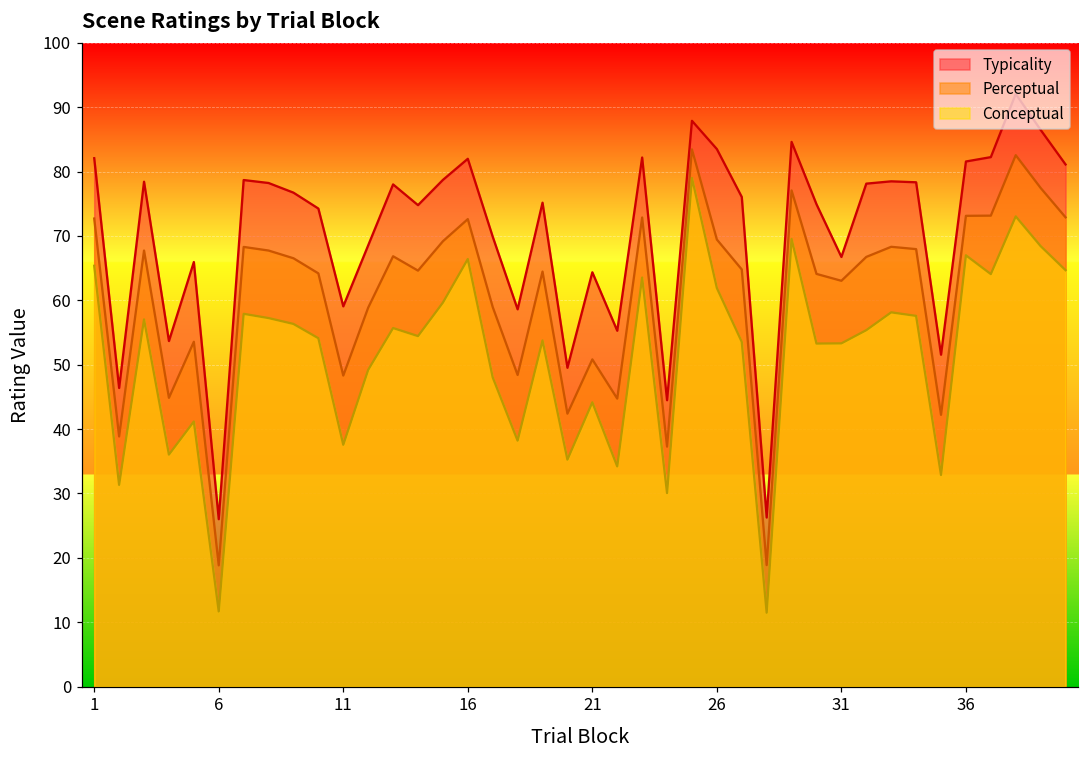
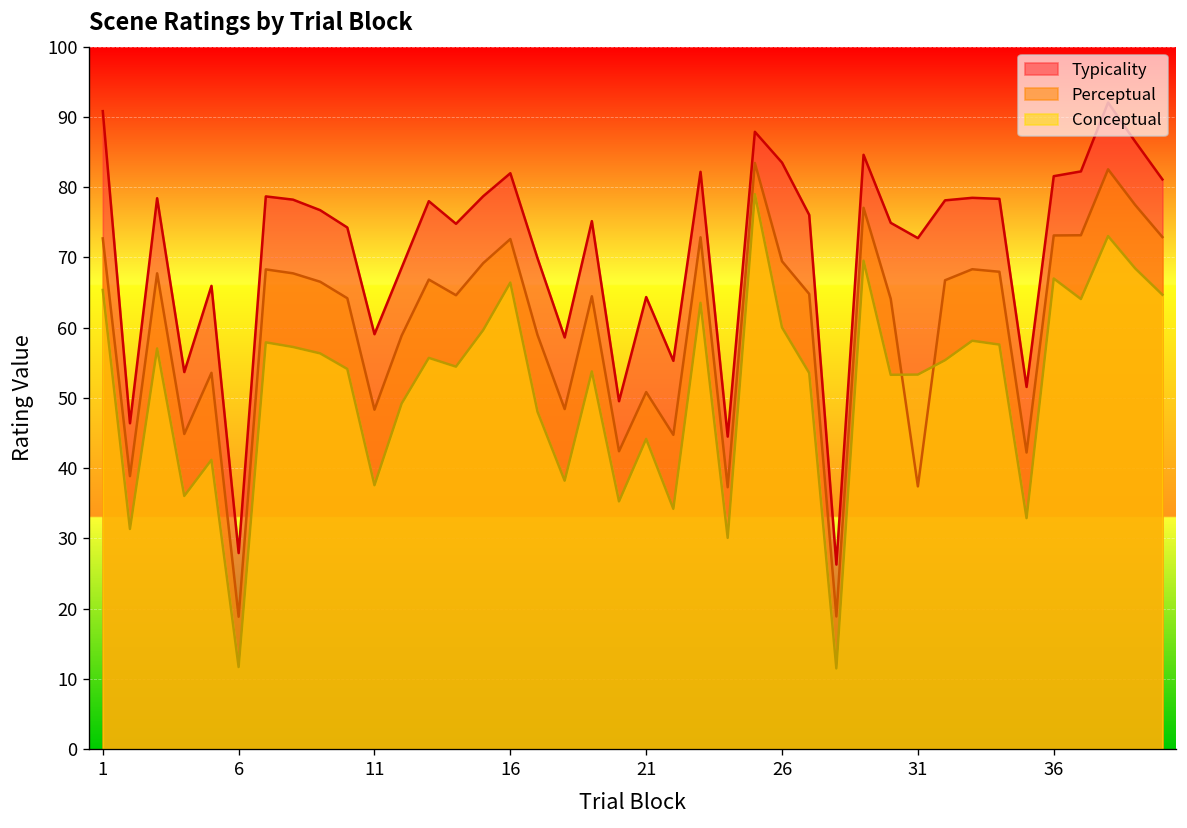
  {
    "Typicality": {
-     "1": 82,
-     "6": 26,
+     "1": 91,
+     "6": 28,
      "11": 59,
      "16": 82,
      "21": 64,
      "26": 83,
-     "31": 67,
+     "31": 73,
      "36": 82
    },
    "Perceptual": {
      "1": 73,
      "6": 19,
      "11": 48,
      "16": 73,
      "21": 51,
      "26": 69,
-     "31": 63,
+     "31": 37,
      "36": 73
    },
    "Conceptual": {
      "1": 65,
      "6": 12,
      "11": 38,
      "16": 66,
      "21": 44,
-     "26": 62,
+     "26": 60,
      "31": 53,
      "36": 67
    }
  }
